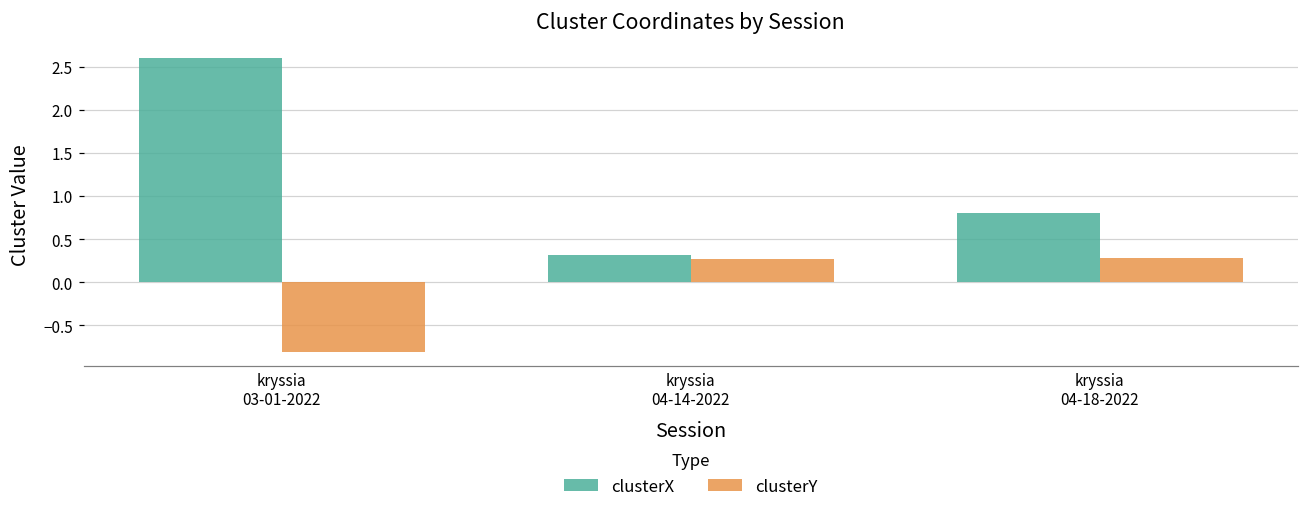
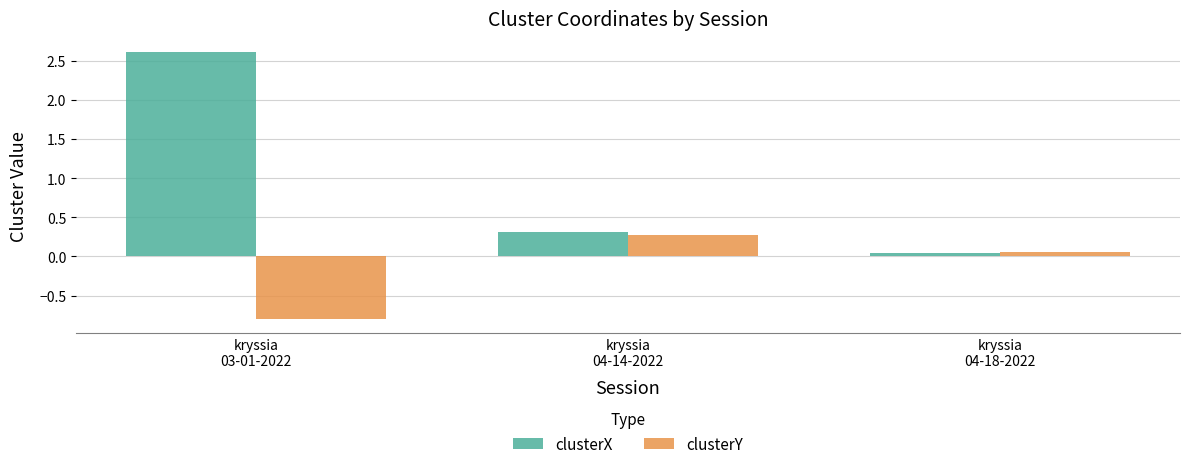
  {
    "clusterX": {
      "kryssia 03-01-2022": 2.6,
      "kryssia 04-14-2022": 0.3,
-     "kryssia 04-18-2022": 0.8
+     "kryssia 04-18-2022": 0.0
    },
    "clusterY": {
      "kryssia 03-01-2022": -0.8,
      "kryssia 04-14-2022": 0.3,
-     "kryssia 04-18-2022": 0.3
+     "kryssia 04-18-2022": 0.1
    }
  }
